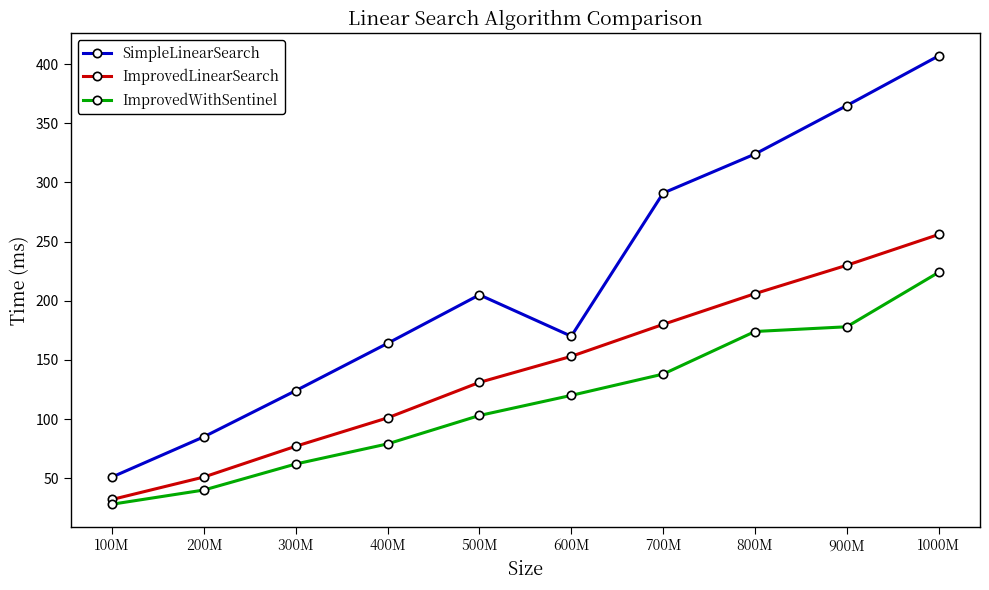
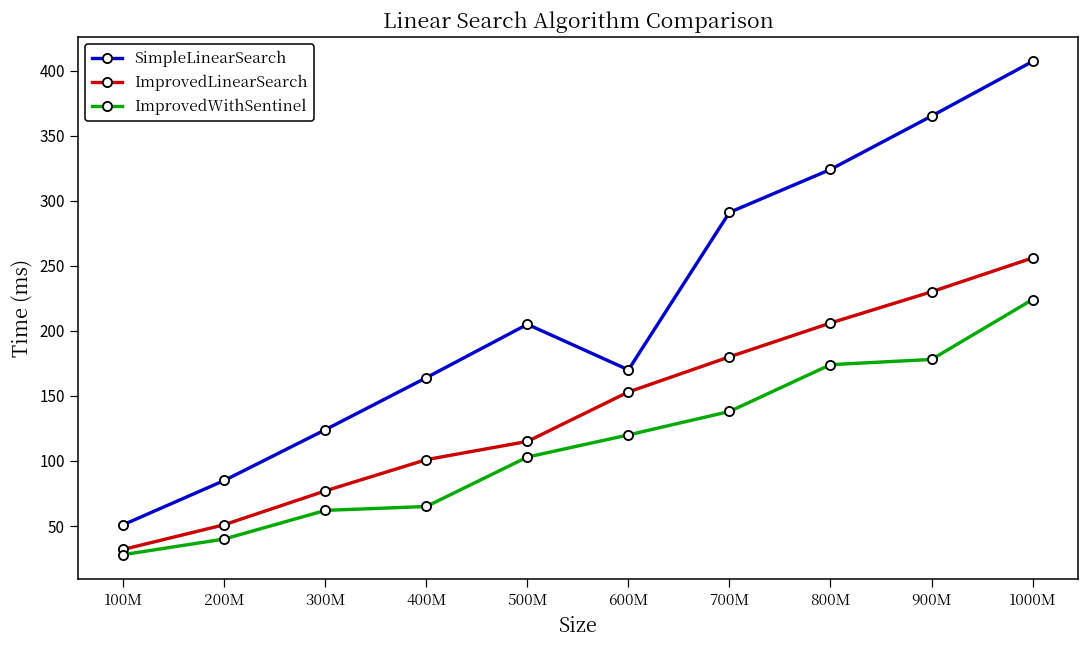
  {
    "SimpleLinearSearch": {
      "100M": 51,
      "200M": 85,
      "300M": 124,
      "400M": 164,
      "500M": 205,
      "600M": 170,
      "700M": 291,
      "800M": 324,
      "900M": 365,
      "1000M": 407
    },
    "ImprovedLinearSearch": {
      "100M": 32,
      "200M": 51,
      "300M": 77,
      "400M": 101,
-     "500M": 131,
+     "500M": 115,
      "600M": 153,
      "700M": 180,
      "800M": 206,
      "900M": 230,
      "1000M": 256
    },
    "ImprovedWithSentinel": {
      "100M": 28,
      "200M": 40,
      "300M": 62,
-     "400M": 79,
+     "400M": 65,
      "500M": 103,
      "600M": 120,
      "700M": 138,
      "800M": 174,
      "900M": 178,
      "1000M": 224
    }
  }
